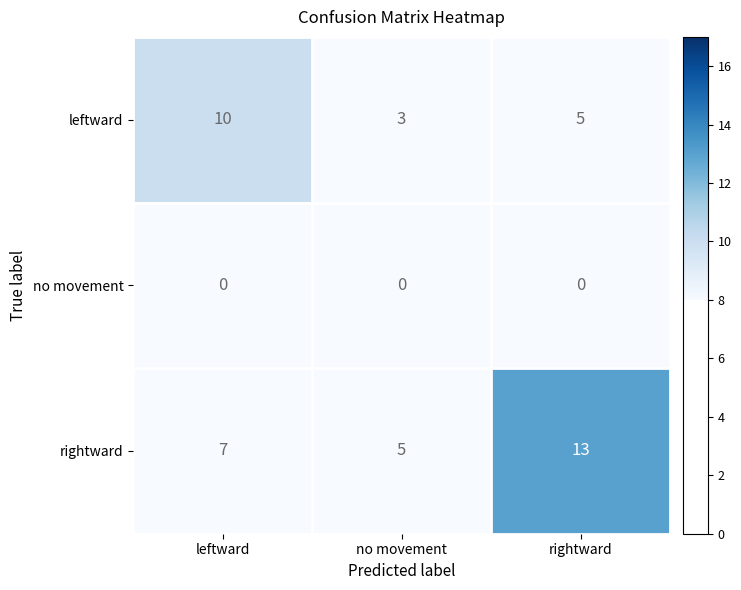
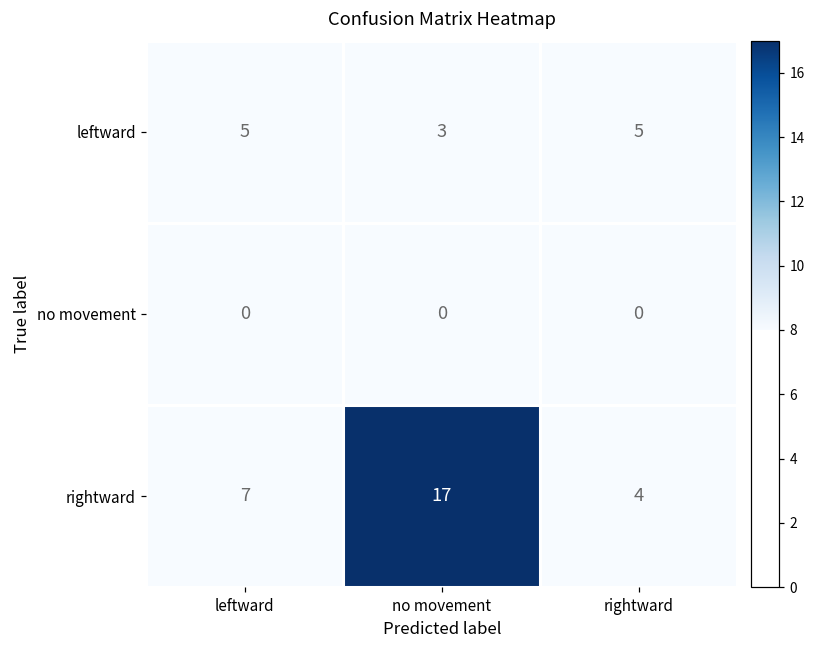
  {
    "leftward": {
-     "leftward": 10,
+     "leftward": 5,
      "no movement": 3,
      "rightward": 5
    },
    "no movement": {
      "leftward": 0,
      "no movement": 0,
      "rightward": 0
    },
    "rightward": {
      "leftward": 7,
-     "no movement": 5,
-     "rightward": 13
+     "no movement": 17,
+     "rightward": 4
    }
  }
